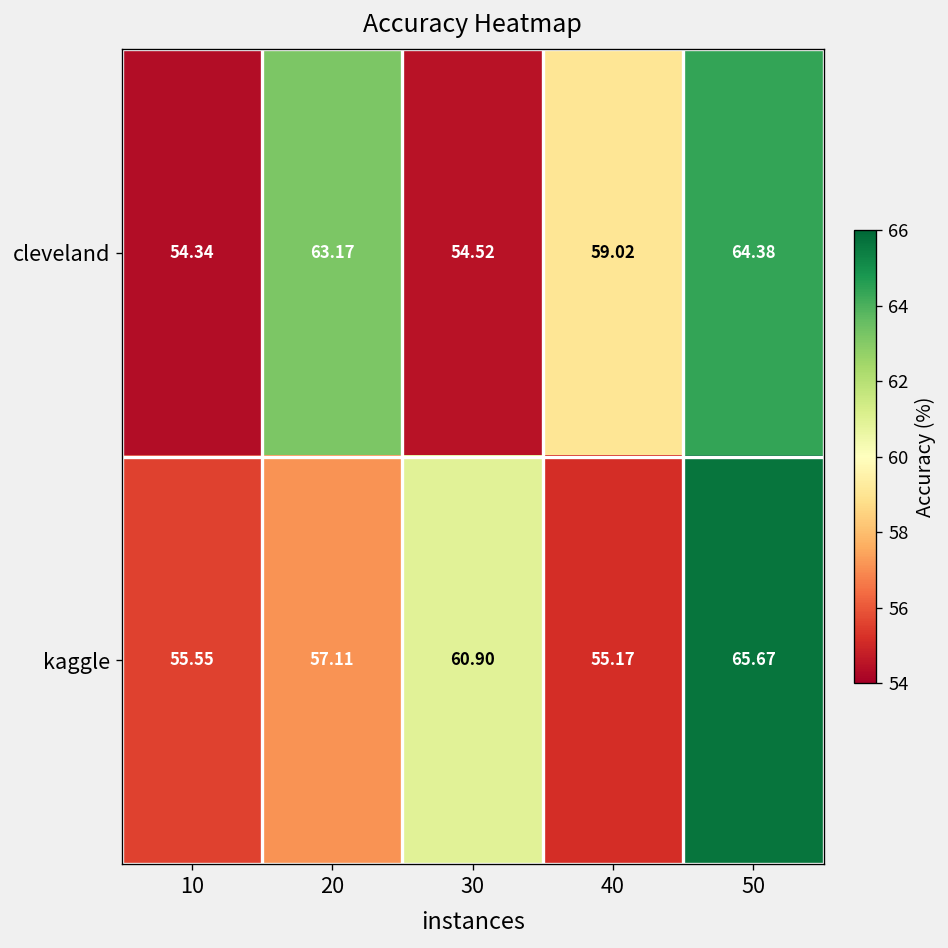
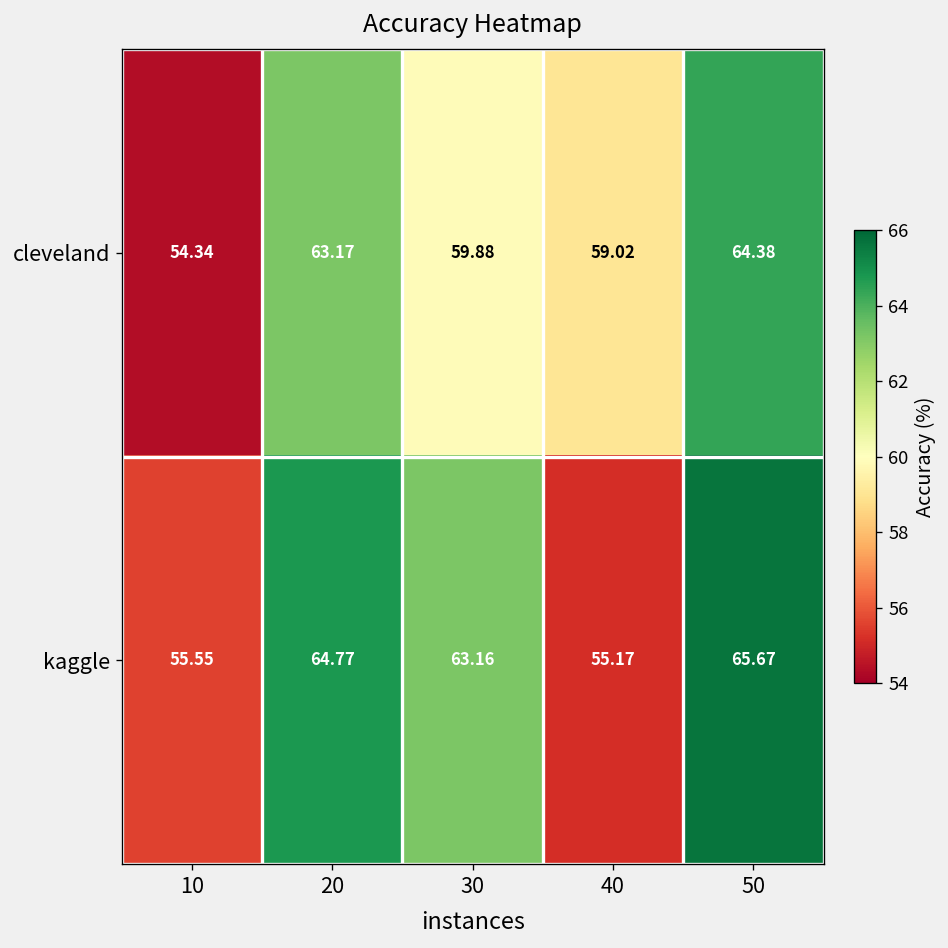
  {
    "cleveland": {
      "10": 54.34,
      "20": 63.17,
-     "30": 54.52,
+     "30": 59.88,
      "40": 59.02,
      "50": 64.38
    },
    "kaggle": {
      "10": 55.55,
-     "20": 57.11,
-     "30": 60.90,
+     "20": 64.77,
+     "30": 63.16,
      "40": 55.17,
      "50": 65.67
    }
  }
